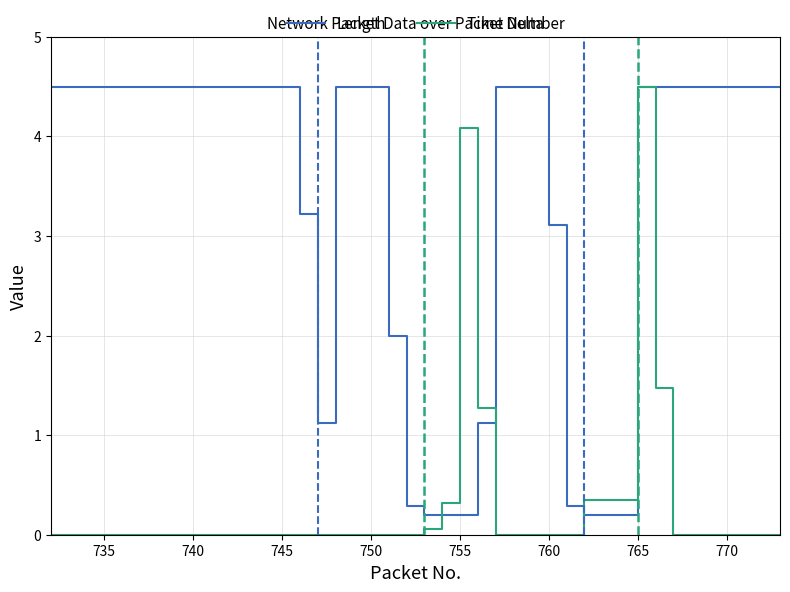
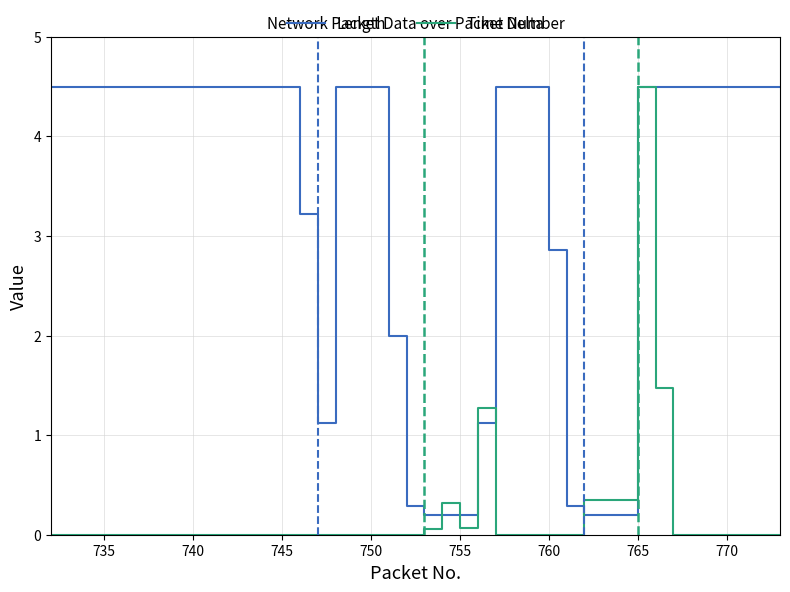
  {
    "Length": {
      "735": 4.5,
      "740": 4.5,
      "745": 4.5,
      "750": 4.5,
      "755": 0.2,
-     "760": 3.1,
+     "760": 2.9,
      "770": 4.5
    },
    "Time Delta": {
      "735": 0.0,
      "740": 0.0,
      "745": 0.0,
      "750": 0.0,
-     "755": 4.1,
+     "755": 0.1,
      "760": 0.0,
      "770": 0.0
    }
  }
